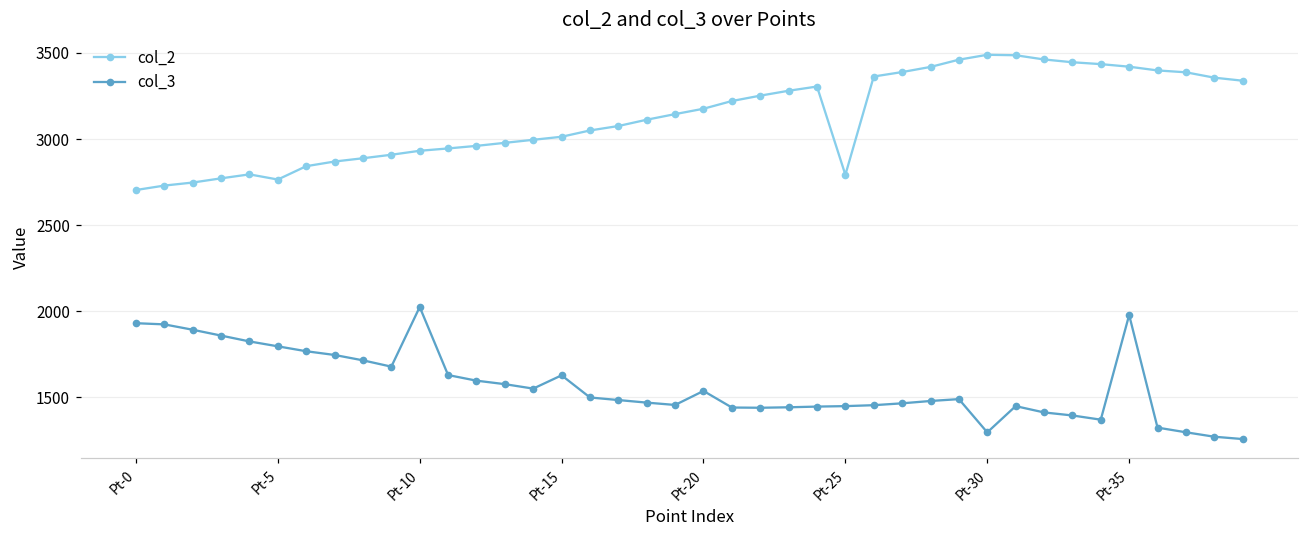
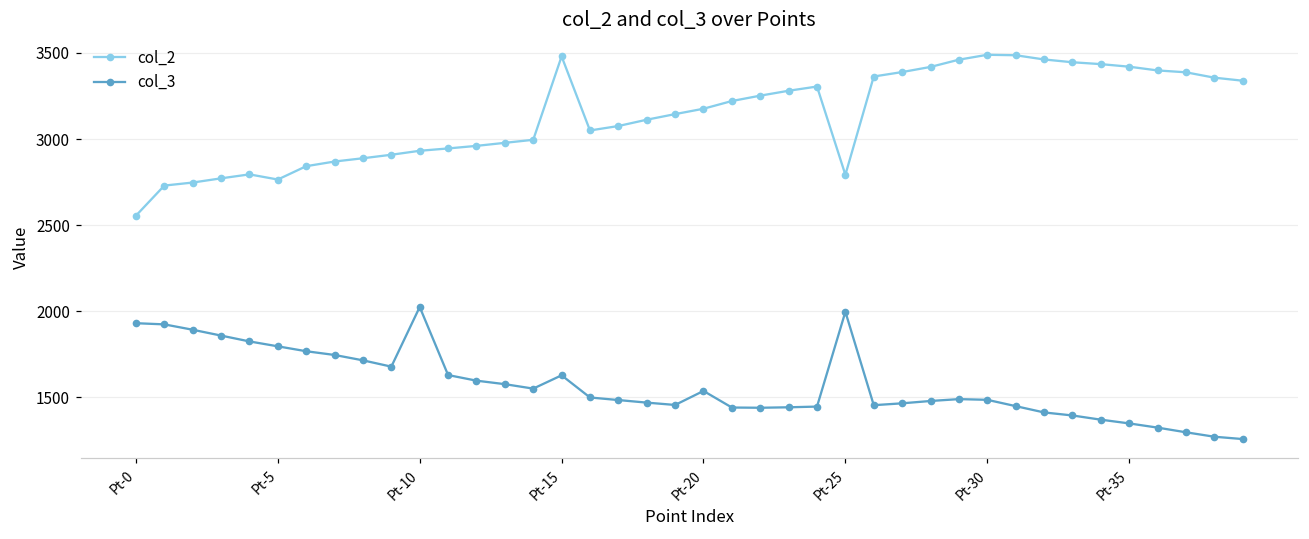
  {
    "col_2": {
-     "Pt-0": 2700,
+     "Pt-0": 2560,
      "Pt-5": 2770,
      "Pt-10": 2930,
-     "Pt-15": 3010,
+     "Pt-15": 3480,
      "Pt-20": 3180,
      "Pt-25": 2790,
      "Pt-30": 3490,
      "Pt-35": 3420
    },
    "col_3": {
      "Pt-0": 1930,
      "Pt-5": 1800,
      "Pt-10": 2020,
      "Pt-15": 1630,
      "Pt-20": 1540,
-     "Pt-25": 1450,
-     "Pt-30": 1300,
-     "Pt-35": 1980
+     "Pt-25": 2000,
+     "Pt-30": 1490,
+     "Pt-35": 1350
    }
  }
